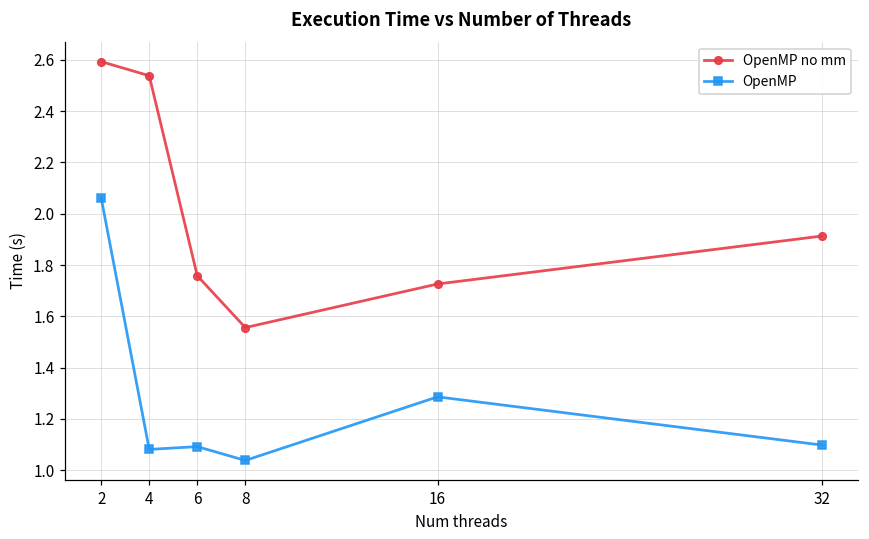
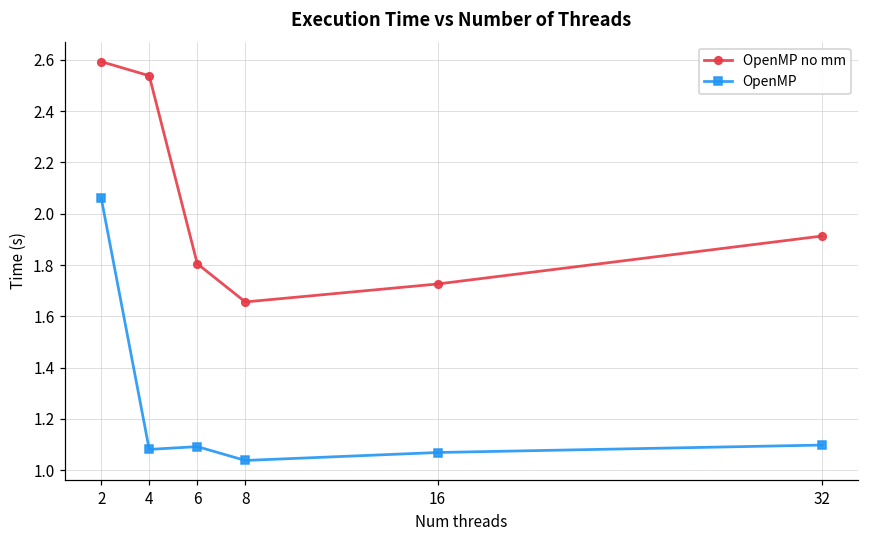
  {
    "OpenMP no mm": {
      "2": 2.59,
      "4": 2.54,
-     "6": 1.76,
-     "8": 1.56,
+     "6": 1.81,
+     "8": 1.66,
      "16": 1.73,
      "32": 1.91
    },
    "OpenMP": {
      "2": 2.06,
      "4": 1.08,
      "6": 1.09,
      "8": 1.04,
-     "16": 1.29,
+     "16": 1.07,
      "32": 1.10
    }
  }
